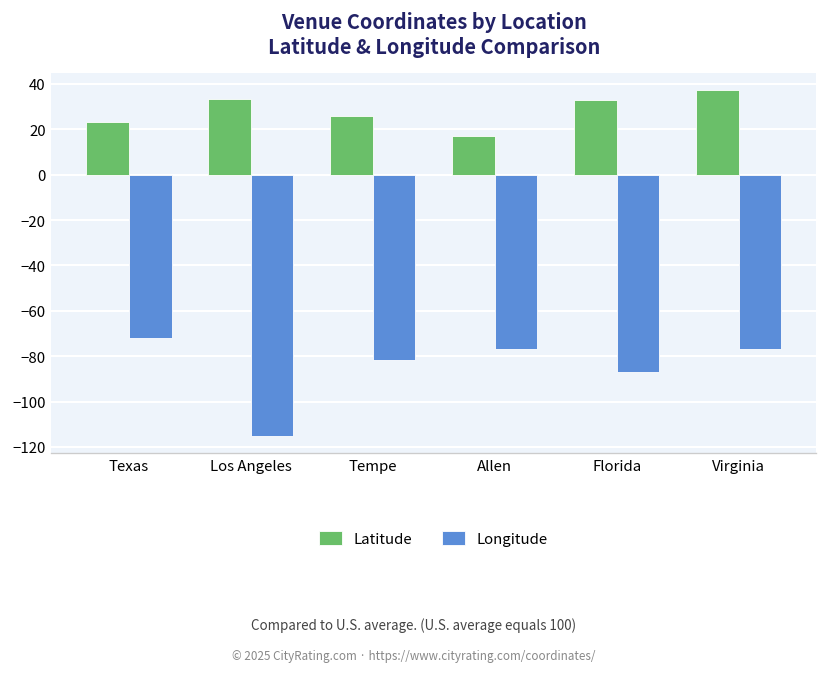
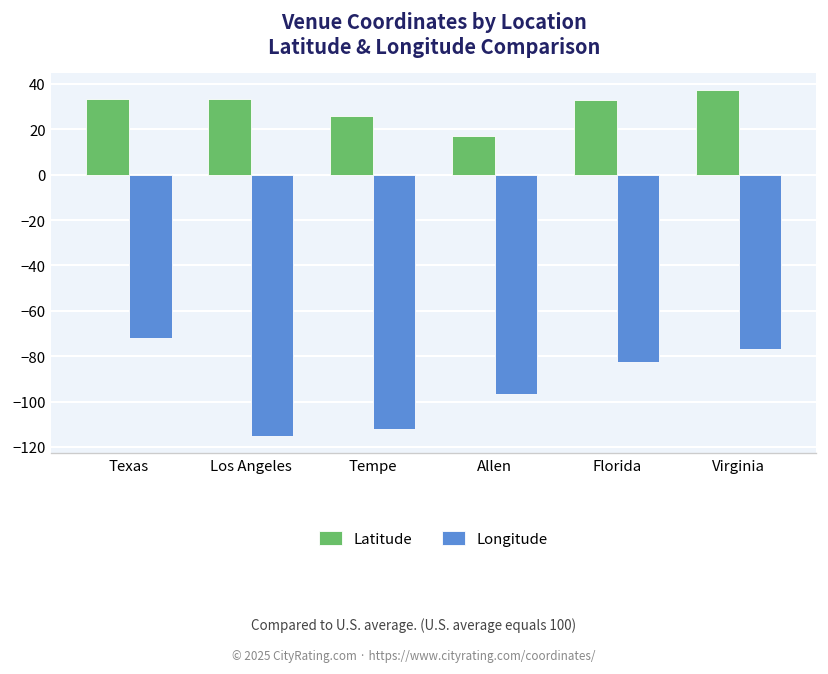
  {
    "Latitude": {
-     "Texas": 23,
+     "Texas": 33,
      "Los Angeles": 34,
      "Tempe": 26,
      "Allen": 17,
      "Florida": 33,
      "Virginia": 37
    },
    "Longitude": {
      "Texas": -72,
      "Los Angeles": -115,
-     "Tempe": -82,
-     "Allen": -77,
-     "Florida": -87,
+     "Tempe": -112,
+     "Allen": -97,
+     "Florida": -83,
      "Virginia": -77
    }
  }
